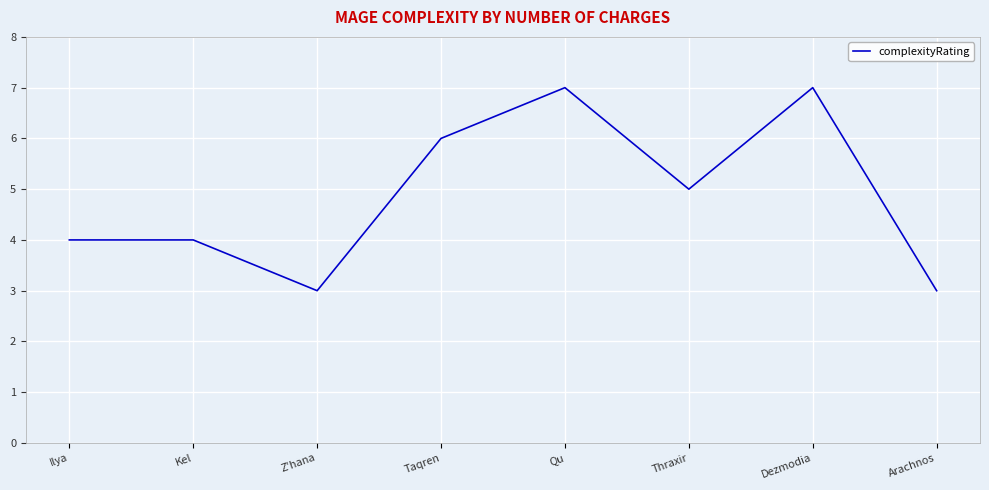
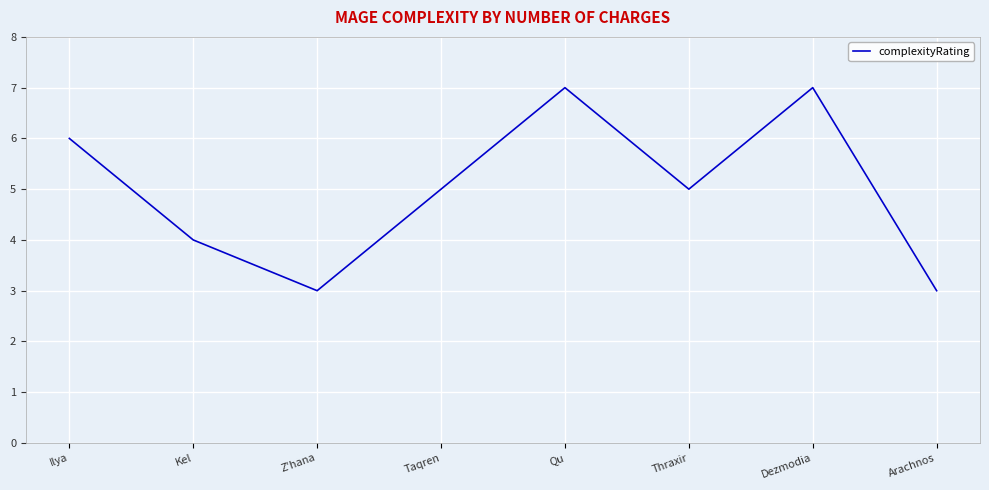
  {
-   "Ilya": 4,
+   "Ilya": 6,
    "Kel": 4,
    "Z'hana": 3,
-   "Taqren": 6,
+   "Taqren": 5,
    "Qu": 7,
    "Thraxir": 5,
    "Dezmodia": 7,
    "Arachnos": 3
  }
